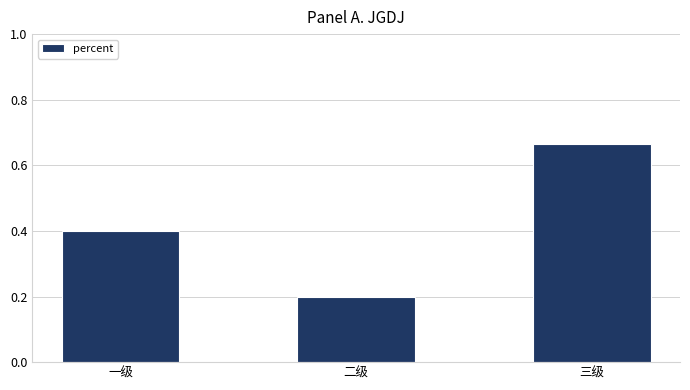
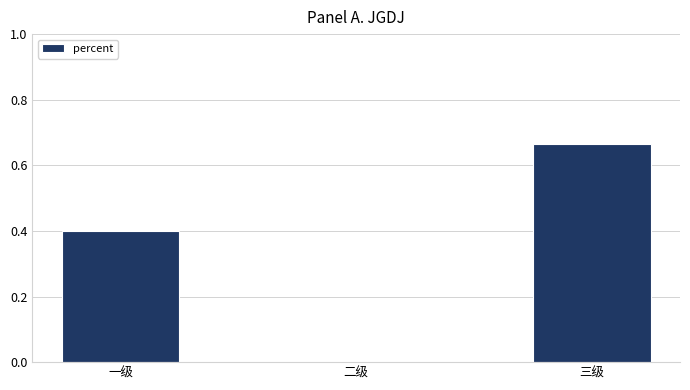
  {
    "一级": 0.4,
-   "二级": 0.2,
+   "二级": 0.0,
    "三级": 0.67
  }
